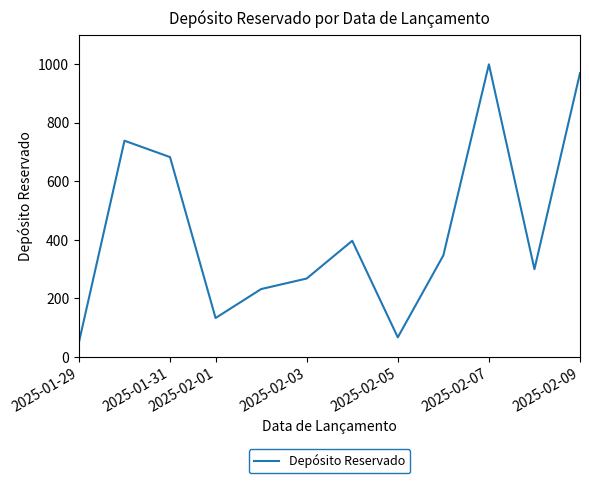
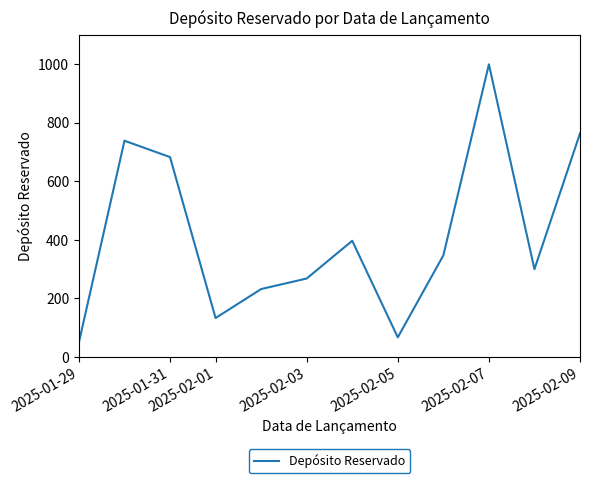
  {
    "2025-01-29": 50,
    "2025-01-31": 680,
    "2025-02-01": 130,
    "2025-02-03": 270,
    "2025-02-05": 70,
    "2025-02-07": 1000,
-   "2025-02-09": 970
+   "2025-02-09": 760
  }
